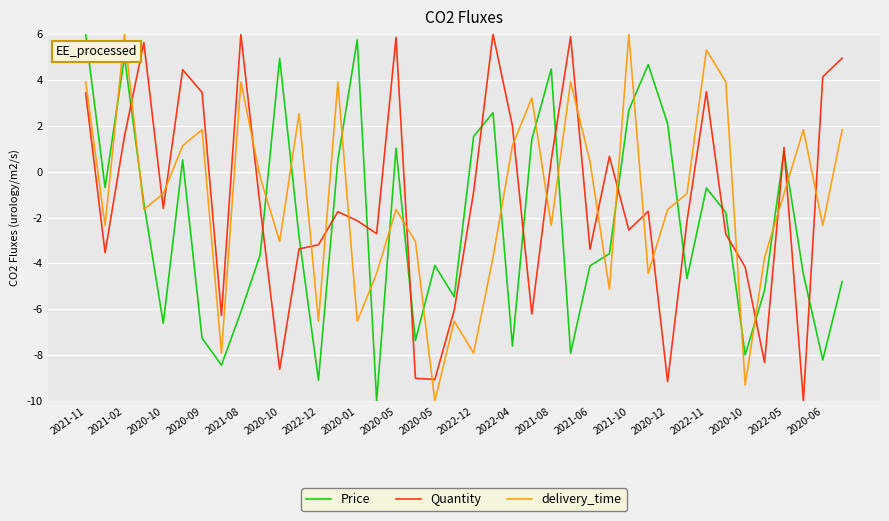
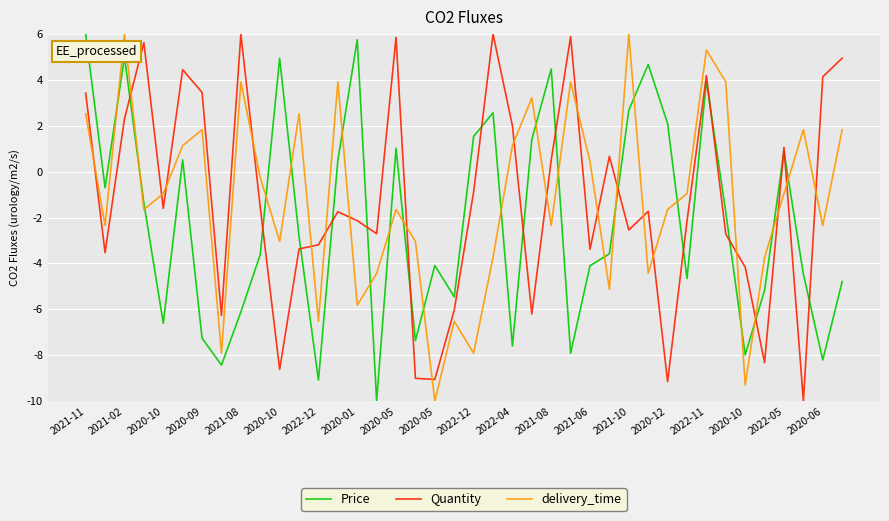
  {
    "Price": {
      "2021-11": 6.0,
      "2020-09": -7.3,
      "2020-01": 5.8,
      "2022-04": -7.6,
      "2021-06": -4.1,
      "2021-10": 2.7,
      "2020-12": 2.1,
-     "2022-11": -0.7,
+     "2022-11": 4.0,
      "2022-05": 0.9,
      "2020-06": -8.2
    },
    "Quantity": {
      "2021-11": 3.4,
-     "2021-02": 1.5,
+     "2021-02": 2.3,
      "2020-09": 3.5,
      "2020-01": -2.1,
      "2022-04": 2.0,
      "2021-06": -3.4,
      "2021-10": -2.5,
      "2020-12": -9.2,
-     "2022-11": 3.5,
+     "2022-11": 4.2,
      "2022-05": 1.1,
      "2020-06": 4.1
    },
    "delivery_time": {
-     "2021-11": 3.9,
+     "2021-11": 2.5,
      "2021-02": 6.0,
      "2020-09": 1.8,
-     "2020-01": -6.5,
+     "2020-01": -5.8,
      "2022-04": 1.1,
      "2021-06": 0.4,
      "2021-10": 6.0,
      "2020-12": -1.7,
      "2022-11": 5.3,
      "2022-05": -1.0,
      "2020-06": -2.3
    }
  }
